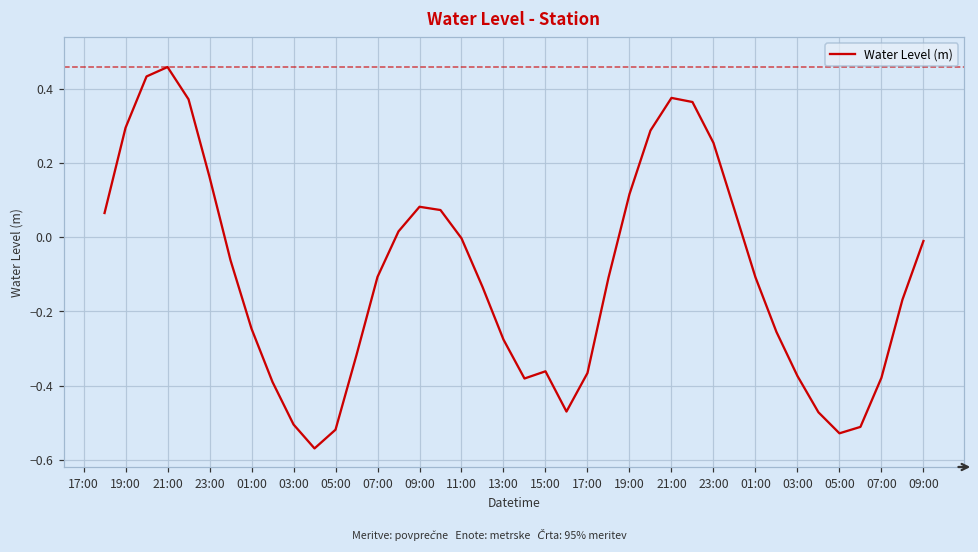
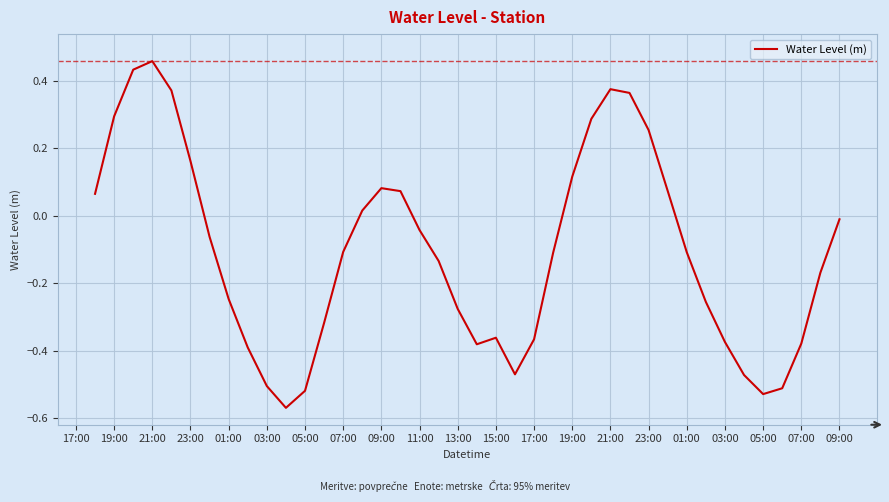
  {
-   "11:00": 0.00,
+   "11:00": -0.04,
    "13:00": -0.28,
    "15:00": -0.36,
    "17:00": -0.37
  }
